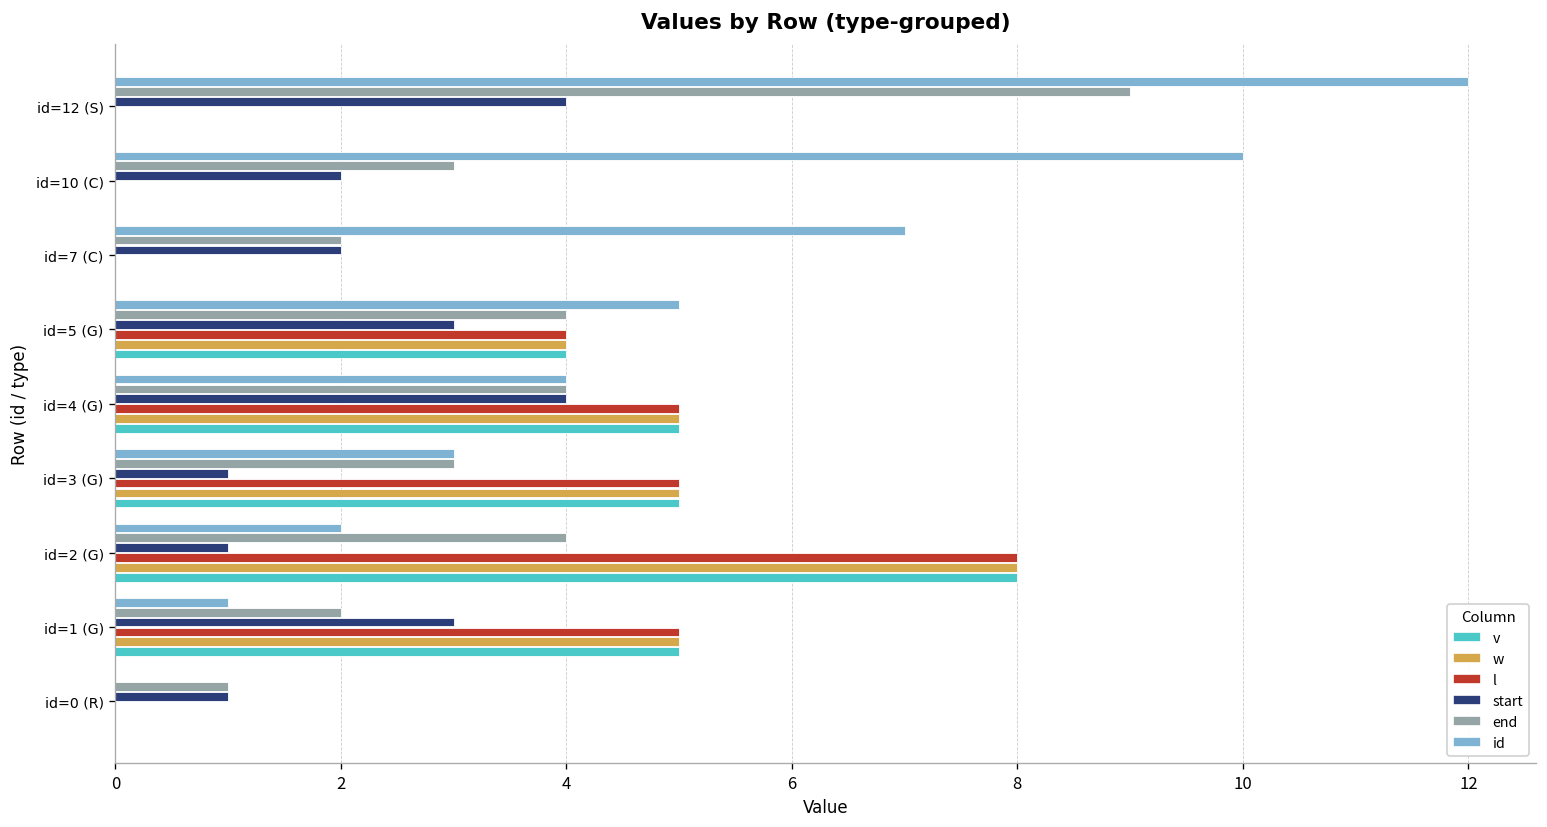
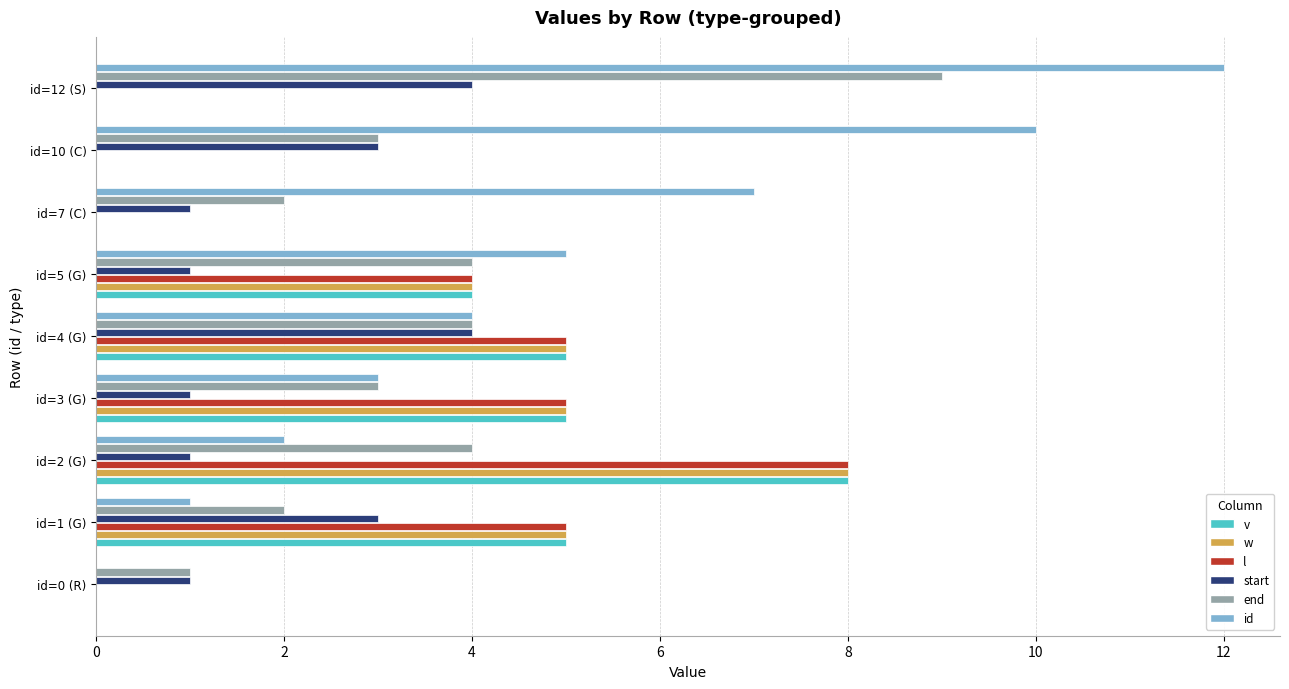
  {
    "w": {
      "id=12 (S)": 0,
      "id=10 (C)": 0,
      "id=7 (C)": 0,
      "id=5 (G)": 4,
      "id=4 (G)": 5,
      "id=3 (G)": 5,
      "id=2 (G)": 8,
      "id=1 (G)": 5,
      "id=0 (R)": 0
    },
    "l": {
      "id=12 (S)": 0,
      "id=10 (C)": 0,
      "id=7 (C)": 0,
      "id=5 (G)": 4,
      "id=4 (G)": 5,
      "id=3 (G)": 5,
      "id=2 (G)": 8,
      "id=1 (G)": 5,
      "id=0 (R)": 0
    },
    "start": {
      "id=12 (S)": 4,
-     "id=10 (C)": 2,
-     "id=7 (C)": 2,
-     "id=5 (G)": 3,
+     "id=10 (C)": 3,
+     "id=7 (C)": 1,
+     "id=5 (G)": 1,
      "id=4 (G)": 4,
      "id=3 (G)": 1,
      "id=2 (G)": 1,
      "id=1 (G)": 3,
      "id=0 (R)": 1
    }
  }
